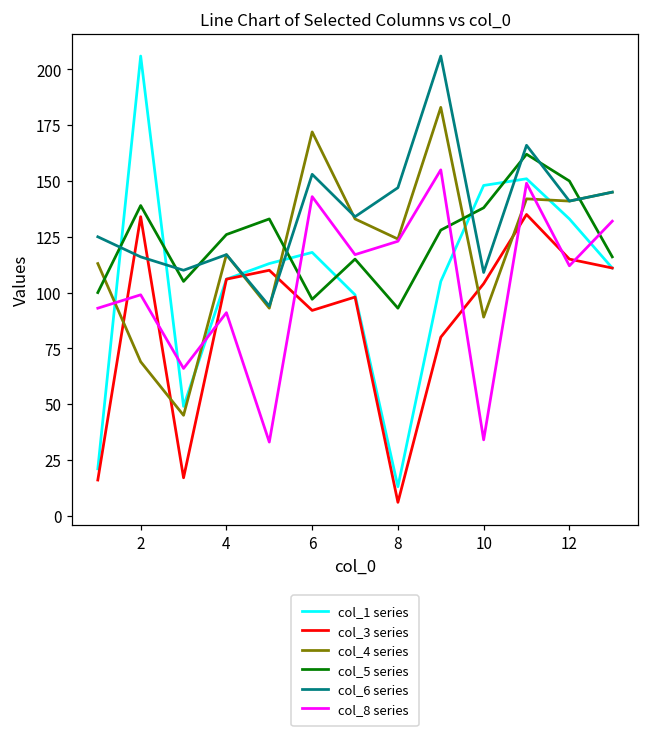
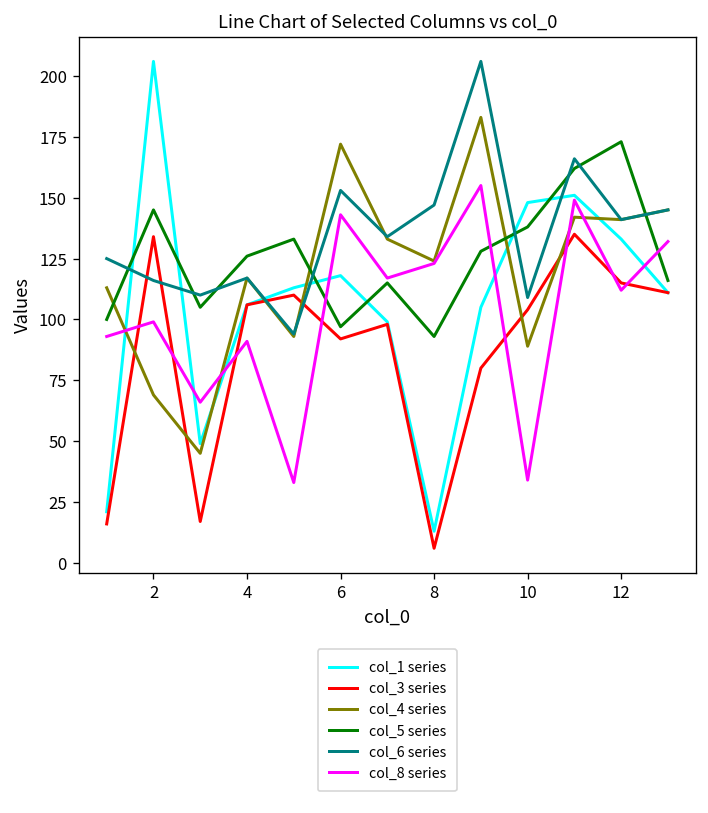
  {
    "col_1 series": {
      "2": 206,
      "6": 118,
      "8": 13,
      "10": 148,
      "12": 133
    },
    "col_3 series": {
      "2": 134,
      "6": 92,
      "8": 6,
      "10": 104,
      "12": 115
    },
    "col_4 series": {
      "2": 69,
      "6": 172,
      "10": 89
    },
    "col_5 series": {
-     "2": 139,
+     "2": 145,
      "4": 126,
      "6": 97,
      "8": 93,
      "10": 138,
-     "12": 150
+     "12": 173
    },
    "col_6 series": {
      "2": 116,
      "6": 153,
      "8": 147,
      "10": 109
    },
    "col_8 series": {
      "2": 99,
      "4": 91,
      "6": 143,
      "10": 34,
      "12": 112
    }
  }
